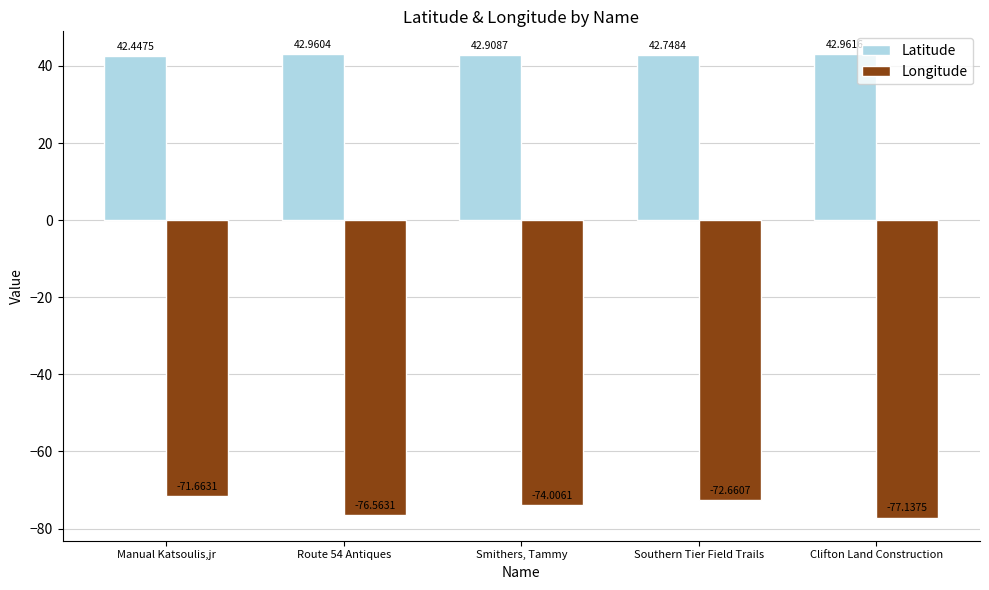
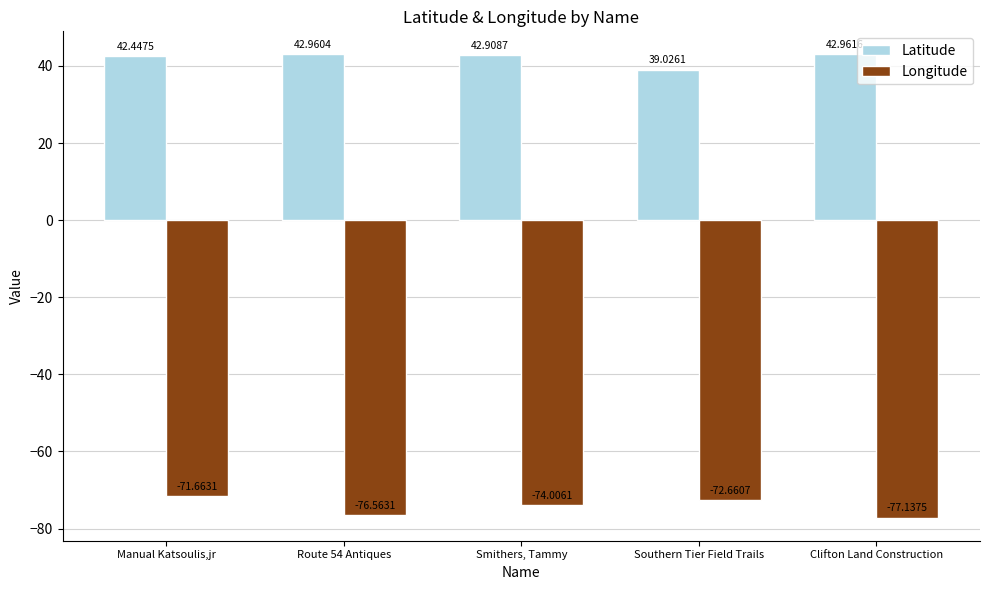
  {
    "Latitude": {
      "Manual Katsoulis,jr": 42.4475,
      "Route 54 Antiques": 42.9604,
      "Smithers, Tammy": 42.9087,
-     "Southern Tier Field Trails": 42.7484
+     "Southern Tier Field Trails": 39.0261
    },
    "Longitude": {
      "Manual Katsoulis,jr": -71.6631,
      "Route 54 Antiques": -76.5631,
      "Smithers, Tammy": -74.0061,
      "Southern Tier Field Trails": -72.6607,
      "Clifton Land Construction": -77.1375
    }
  }
